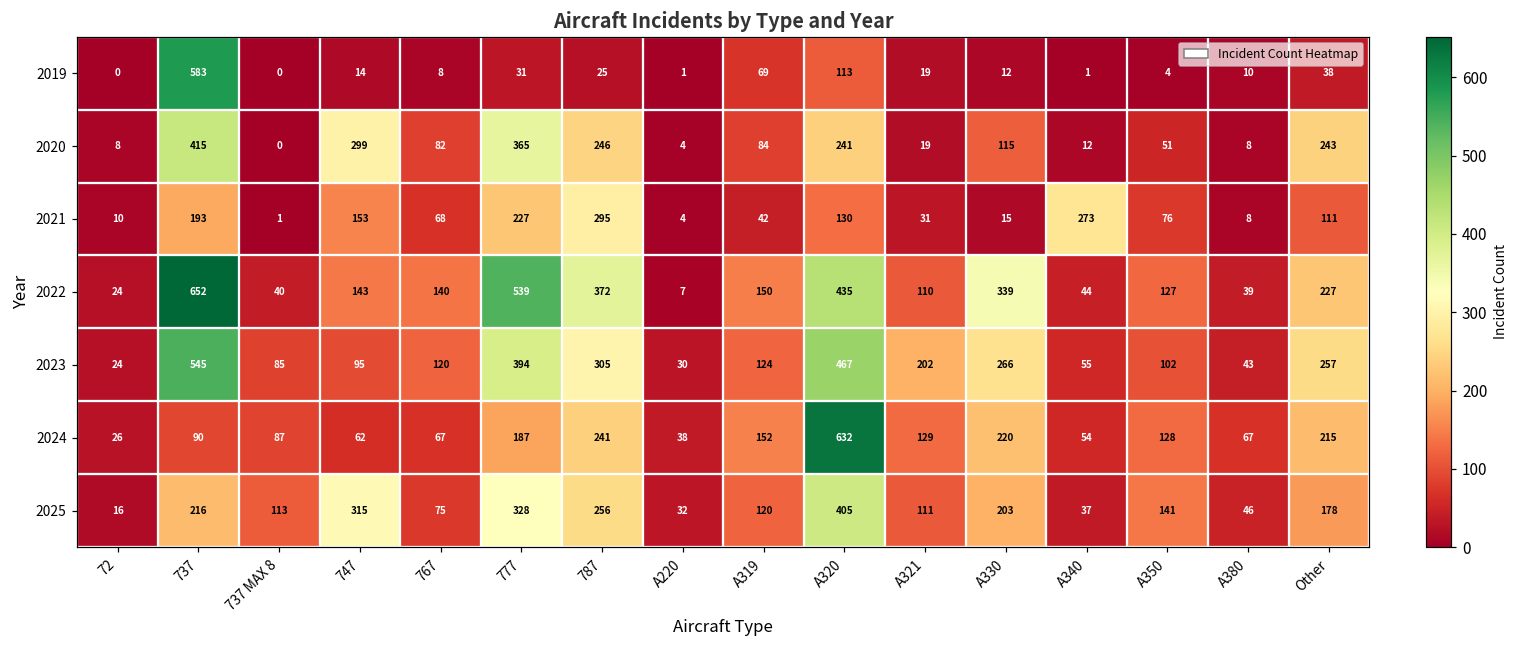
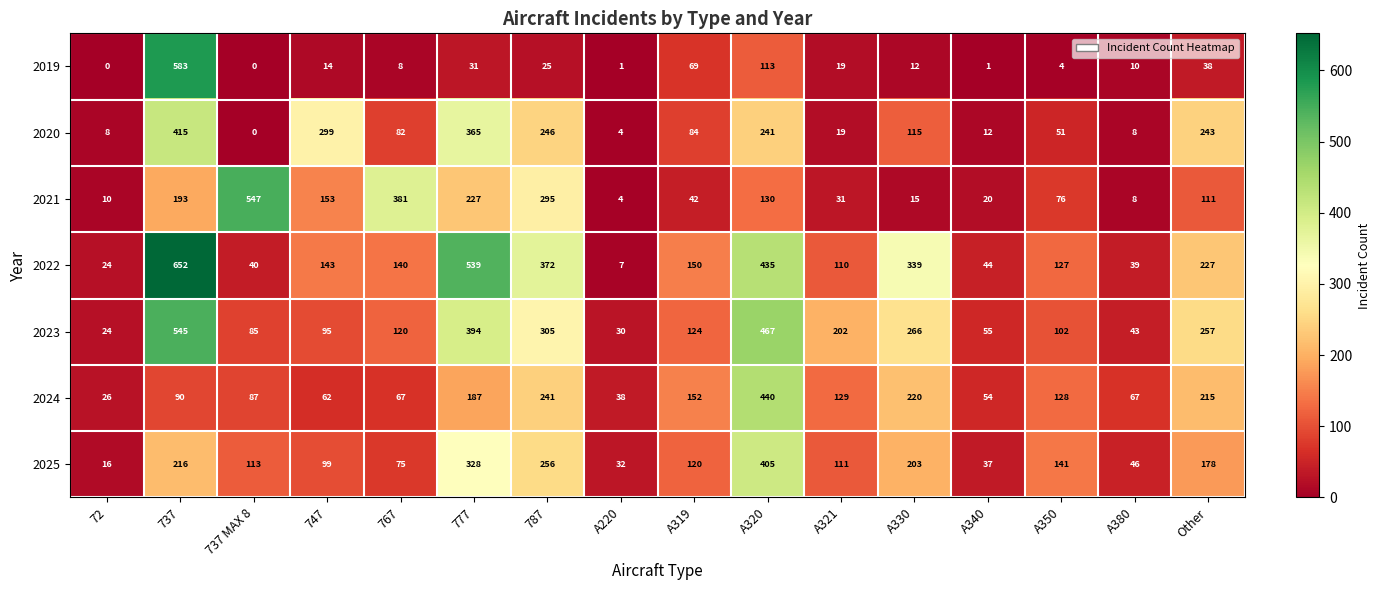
  {
    "2019": {
      "72": 0,
      "737": 583,
      "737 MAX 8": 0,
      "747": 14,
      "767": 8,
      "777": 31,
      "787": 25,
      "A220": 1,
      "A319": 69,
      "A320": 113,
      "A321": 19,
      "A330": 12,
      "A340": 1,
      "A350": 4,
      "A380": 10,
      "Other": 38
    },
    "2020": {
      "72": 8,
      "737": 415,
      "737 MAX 8": 0,
      "747": 299,
      "767": 82,
      "777": 365,
      "787": 246,
      "A220": 4,
      "A319": 84,
      "A320": 241,
      "A321": 19,
      "A330": 115,
      "A340": 12,
      "A350": 51,
      "A380": 8,
      "Other": 243
    },
    "2021": {
      "72": 10,
      "737": 193,
-     "737 MAX 8": 1,
+     "737 MAX 8": 547,
      "747": 153,
-     "767": 68,
+     "767": 381,
      "777": 227,
      "787": 295,
      "A220": 4,
      "A319": 42,
      "A320": 130,
      "A321": 31,
      "A330": 15,
-     "A340": 273,
+     "A340": 20,
      "A350": 76,
      "A380": 8,
      "Other": 111
    },
    "2022": {
      "72": 24,
      "737": 652,
      "737 MAX 8": 40,
      "747": 143,
      "767": 140,
      "777": 539,
      "787": 372,
      "A220": 7,
      "A319": 150,
      "A320": 435,
      "A321": 110,
      "A330": 339,
      "A340": 44,
      "A350": 127,
      "A380": 39,
      "Other": 227
    },
    "2023": {
      "72": 24,
      "737": 545,
      "737 MAX 8": 85,
      "747": 95,
      "767": 120,
      "777": 394,
      "787": 305,
      "A220": 30,
      "A319": 124,
      "A320": 467,
      "A321": 202,
      "A330": 266,
      "A340": 55,
      "A350": 102,
      "A380": 43,
      "Other": 257
    },
    "2024": {
      "72": 26,
      "737": 90,
      "737 MAX 8": 87,
      "747": 62,
      "767": 67,
      "777": 187,
      "787": 241,
      "A220": 38,
      "A319": 152,
-     "A320": 632,
+     "A320": 440,
      "A321": 129,
      "A330": 220,
      "A340": 54,
      "A350": 128,
      "A380": 67,
      "Other": 215
    },
    "2025": {
      "72": 16,
      "737": 216,
      "737 MAX 8": 113,
-     "747": 315,
+     "747": 99,
      "767": 75,
      "777": 328,
      "787": 256,
      "A220": 32,
      "A319": 120,
      "A320": 405,
      "A321": 111,
      "A330": 203,
      "A340": 37,
      "A350": 141,
      "A380": 46,
      "Other": 178
    }
  }
